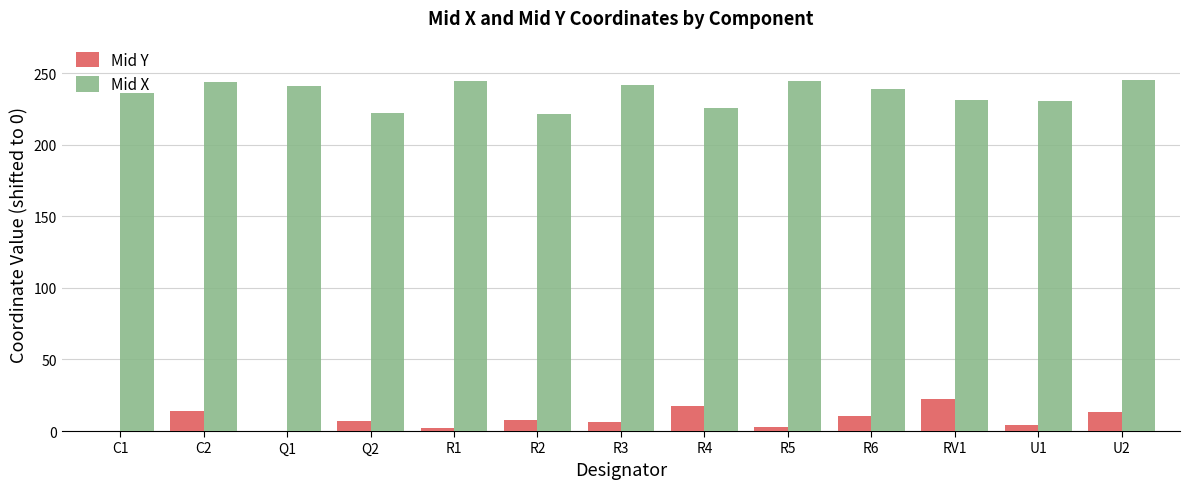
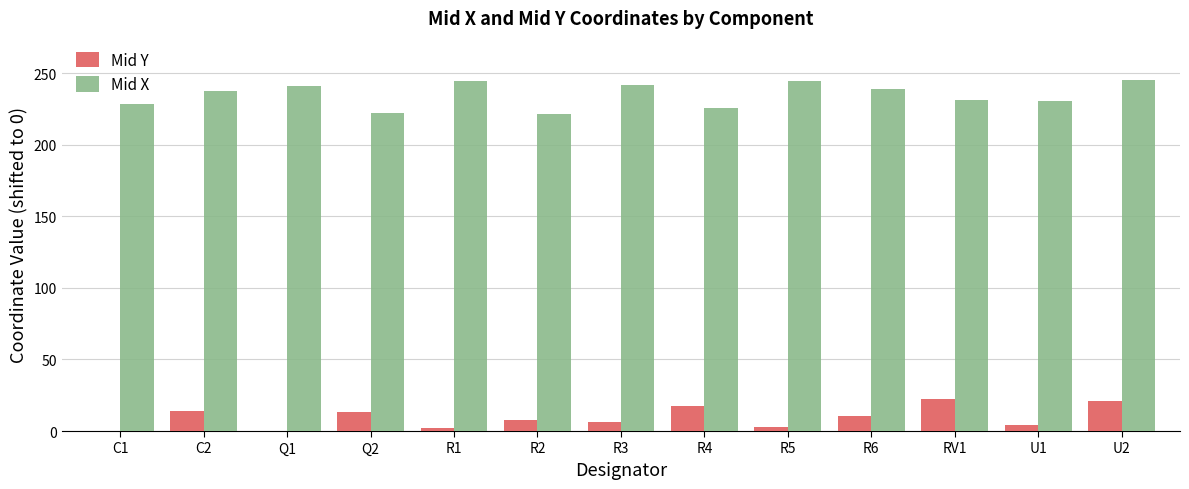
  {
    "Mid Y": {
      "C2": 14,
      "Q1": 0,
-     "Q2": 7,
+     "Q2": 13,
      "R1": 2,
      "R2": 8,
      "R3": 6,
      "R4": 18,
      "R5": 3,
      "R6": 10,
      "RV1": 22,
      "U1": 4,
-     "U2": 13
+     "U2": 21
    },
    "Mid X": {
-     "C1": 237,
-     "C2": 244,
+     "C1": 229,
+     "C2": 237,
      "Q1": 241,
      "Q2": 222,
      "R1": 245,
      "R2": 222,
      "R3": 242,
      "R4": 226,
      "R5": 244,
      "R6": 239,
      "RV1": 231,
      "U1": 230,
      "U2": 245
    }
  }
